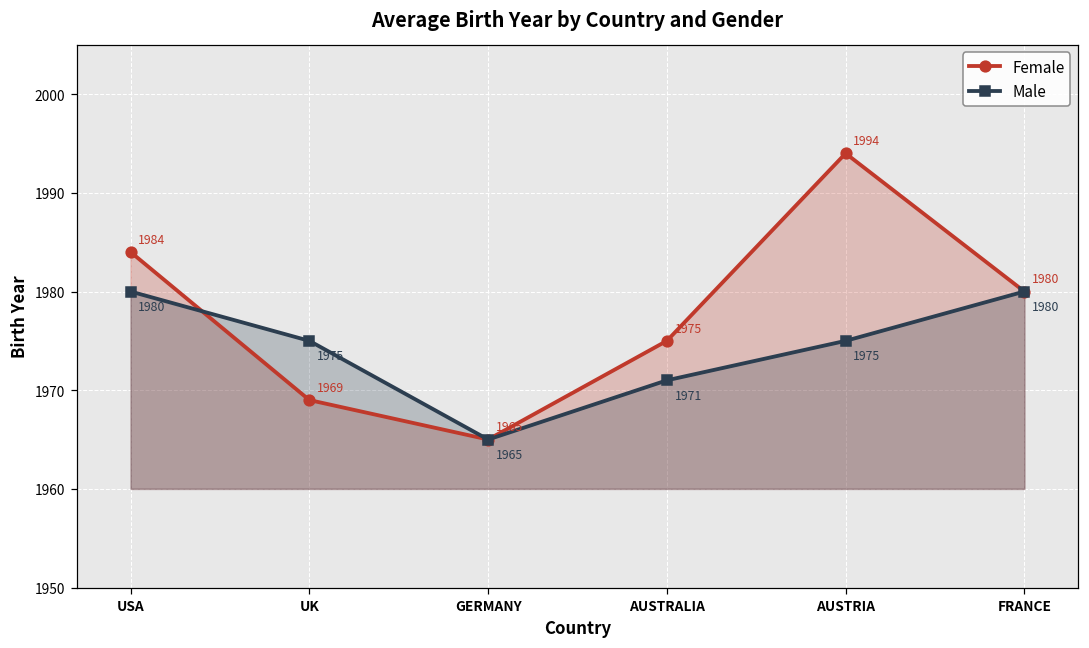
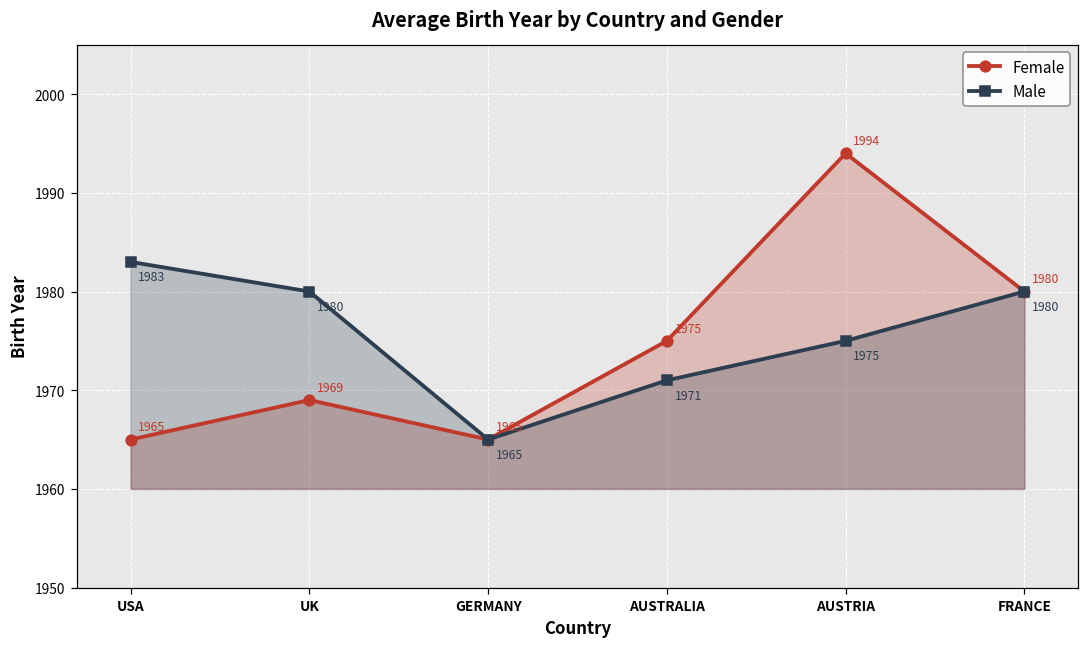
  {
    "Female": {
-     "USA": 1984,
+     "USA": 1965,
      "UK": 1969,
      "AUSTRALIA": 1975,
      "AUSTRIA": 1994
    },
    "Male": {
-     "USA": 1980,
-     "UK": 1975,
+     "USA": 1983,
+     "UK": 1980,
      "AUSTRALIA": 1971,
      "AUSTRIA": 1975
    }
  }
